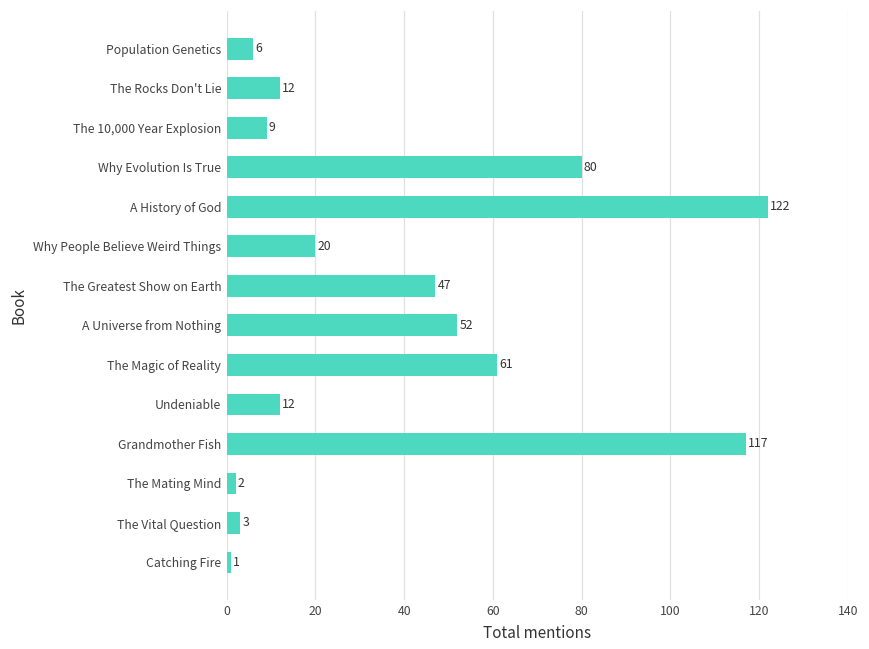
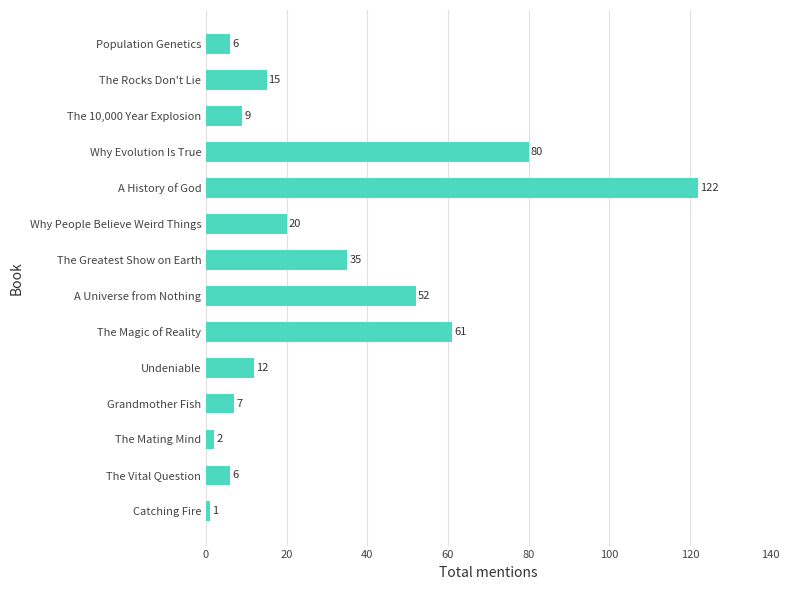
  {
    "Population Genetics": 6,
-   "The Rocks Don't Lie": 12,
+   "The Rocks Don't Lie": 15,
    "The 10,000 Year Explosion": 9,
    "Why Evolution Is True": 80,
    "A History of God": 122,
    "Why People Believe Weird Things": 20,
-   "The Greatest Show on Earth": 47,
+   "The Greatest Show on Earth": 35,
    "A Universe from Nothing": 52,
    "The Magic of Reality": 61,
    "Undeniable": 12,
-   "Grandmother Fish": 117,
+   "Grandmother Fish": 7,
    "The Mating Mind": 2,
-   "The Vital Question": 3,
+   "The Vital Question": 6,
    "Catching Fire": 1
  }
